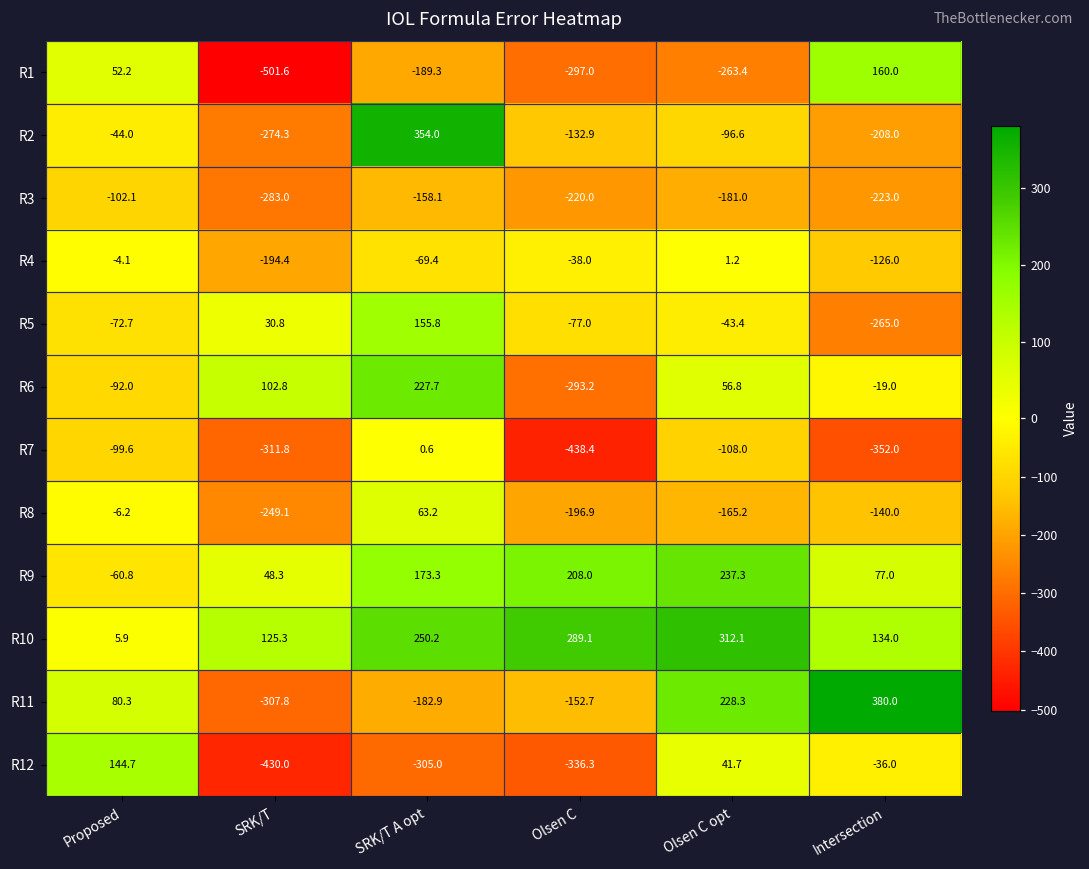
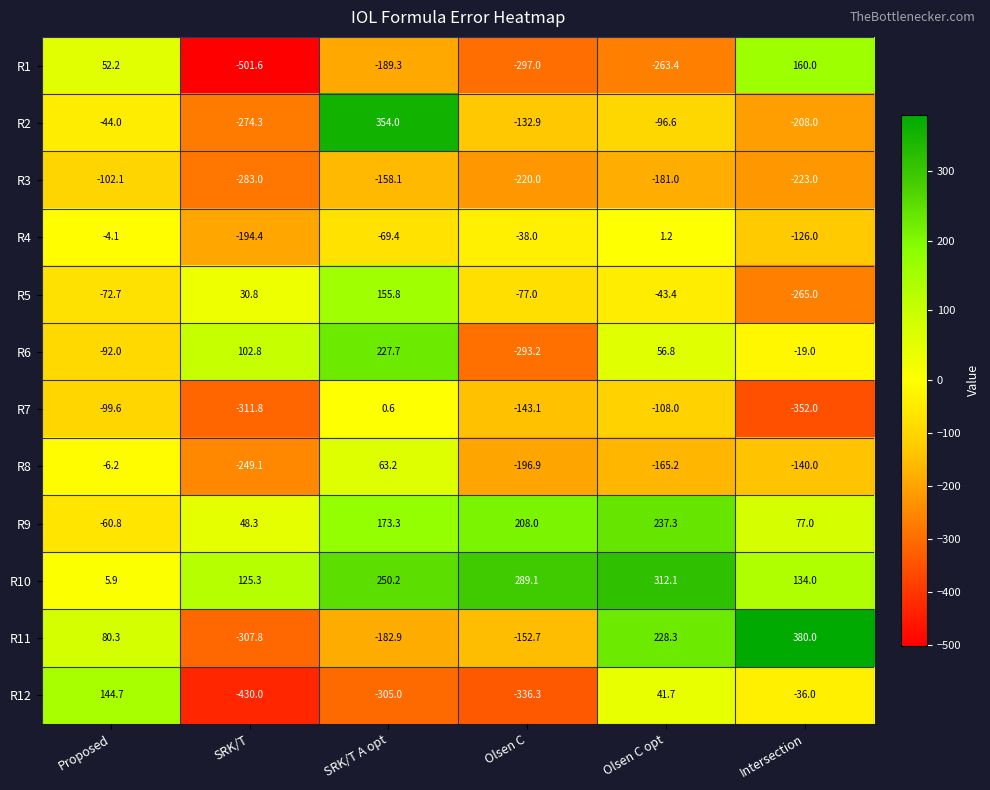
  {
    "R1": {
      "Proposed": 52.2,
      "SRK/T": -501.6,
      "SRK/T A opt": -189.3,
      "Olsen C": -297.0,
      "Olsen C opt": -263.4,
      "Intersection": 160.0
    },
    "R2": {
      "Proposed": -44.0,
      "SRK/T": -274.3,
      "SRK/T A opt": 354.0,
      "Olsen C": -132.9,
      "Olsen C opt": -96.6,
      "Intersection": -208.0
    },
    "R3": {
      "Proposed": -102.1,
      "SRK/T": -283.0,
      "SRK/T A opt": -158.1,
      "Olsen C": -220.0,
      "Olsen C opt": -181.0,
      "Intersection": -223.0
    },
    "R4": {
      "Proposed": -4.1,
      "SRK/T": -194.4,
      "SRK/T A opt": -69.4,
      "Olsen C": -38.0,
      "Olsen C opt": 1.2,
      "Intersection": -126.0
    },
    "R5": {
      "Proposed": -72.7,
      "SRK/T": 30.8,
      "SRK/T A opt": 155.8,
      "Olsen C": -77.0,
      "Olsen C opt": -43.4,
      "Intersection": -265.0
    },
    "R6": {
      "Proposed": -92.0,
      "SRK/T": 102.8,
      "SRK/T A opt": 227.7,
      "Olsen C": -293.2,
      "Olsen C opt": 56.8,
      "Intersection": -19.0
    },
    "R7": {
      "Proposed": -99.6,
      "SRK/T": -311.8,
      "SRK/T A opt": 0.6,
-     "Olsen C": -438.4,
+     "Olsen C": -143.1,
      "Olsen C opt": -108.0,
      "Intersection": -352.0
    },
    "R8": {
      "Proposed": -6.2,
      "SRK/T": -249.1,
      "SRK/T A opt": 63.2,
      "Olsen C": -196.9,
      "Olsen C opt": -165.2,
      "Intersection": -140.0
    },
    "R9": {
      "Proposed": -60.8,
      "SRK/T": 48.3,
      "SRK/T A opt": 173.3,
      "Olsen C": 208.0,
      "Olsen C opt": 237.3,
      "Intersection": 77.0
    },
    "R10": {
      "Proposed": 5.9,
      "SRK/T": 125.3,
      "SRK/T A opt": 250.2,
      "Olsen C": 289.1,
      "Olsen C opt": 312.1,
      "Intersection": 134.0
    },
    "R11": {
      "Proposed": 80.3,
      "SRK/T": -307.8,
      "SRK/T A opt": -182.9,
      "Olsen C": -152.7,
      "Olsen C opt": 228.3,
      "Intersection": 380.0
    },
    "R12": {
      "Proposed": 144.7,
      "SRK/T": -430.0,
      "SRK/T A opt": -305.0,
      "Olsen C": -336.3,
      "Olsen C opt": 41.7,
      "Intersection": -36.0
    }
  }
